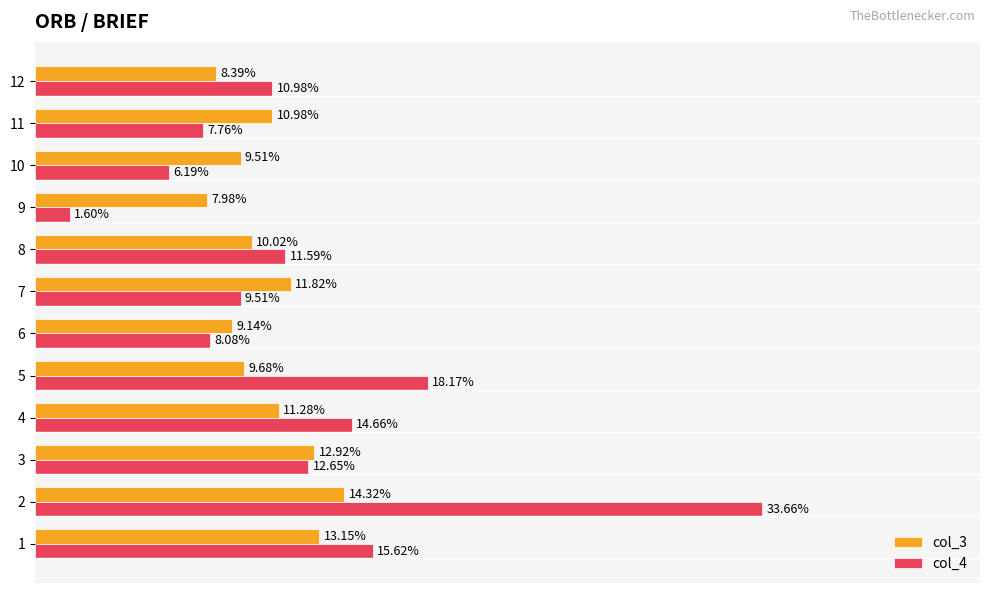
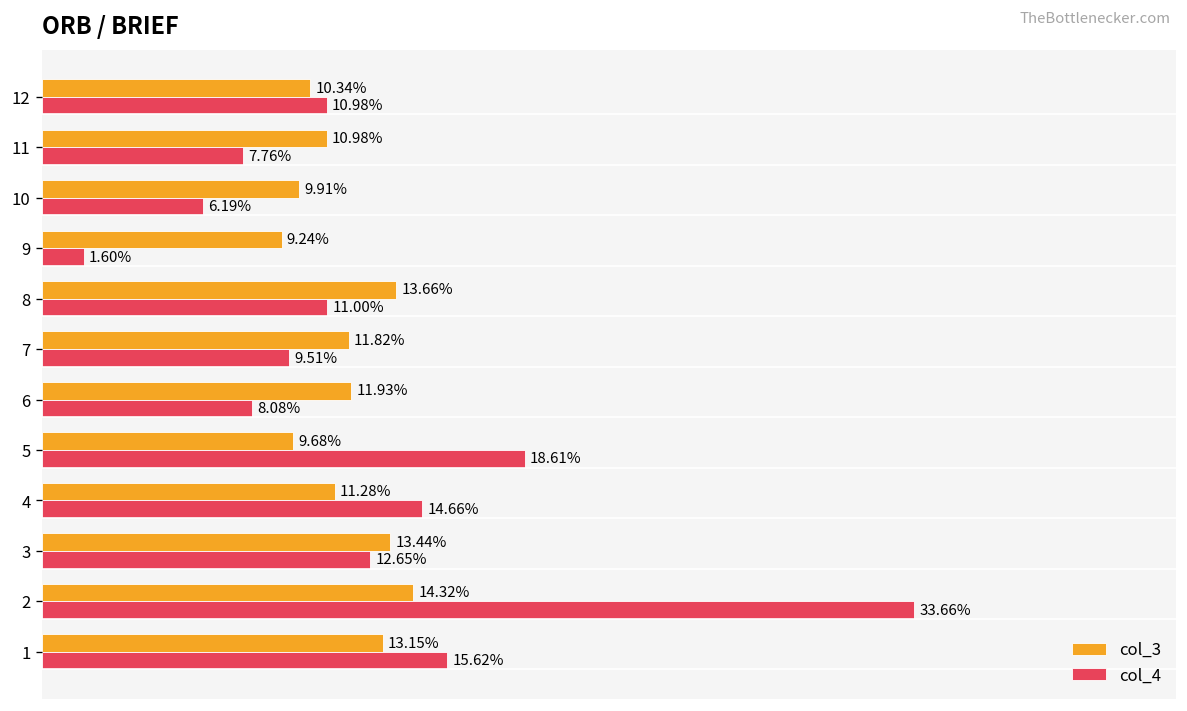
  {
    "col_3": {
-     "12": "8.39%",
+     "12": "10.34%",
      "11": "10.98%",
-     "10": "9.51%",
-     "9": "7.98%",
-     "8": "10.02%",
+     "10": "9.91%",
+     "9": "9.24%",
+     "8": "13.66%",
      "7": "11.82%",
-     "6": "9.14%",
+     "6": "11.93%",
      "5": "9.68%",
      "4": "11.28%",
-     "3": "12.92%",
+     "3": "13.44%",
      "2": "14.32%",
      "1": "13.15%"
    },
    "col_4": {
      "12": "10.98%",
      "11": "7.76%",
      "10": "6.19%",
      "9": "1.60%",
-     "8": "11.59%",
+     "8": "11.00%",
      "7": "9.51%",
      "6": "8.08%",
-     "5": "18.17%",
+     "5": "18.61%",
      "4": "14.66%",
      "3": "12.65%",
      "2": "33.66%",
      "1": "15.62%"
    }
  }
